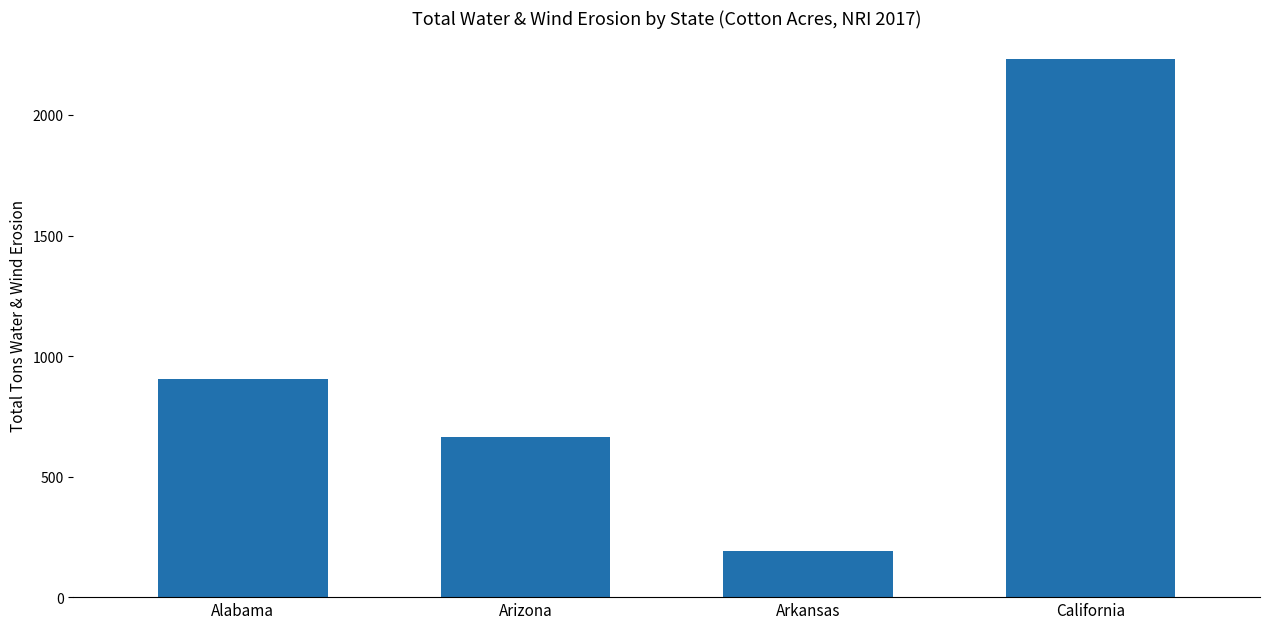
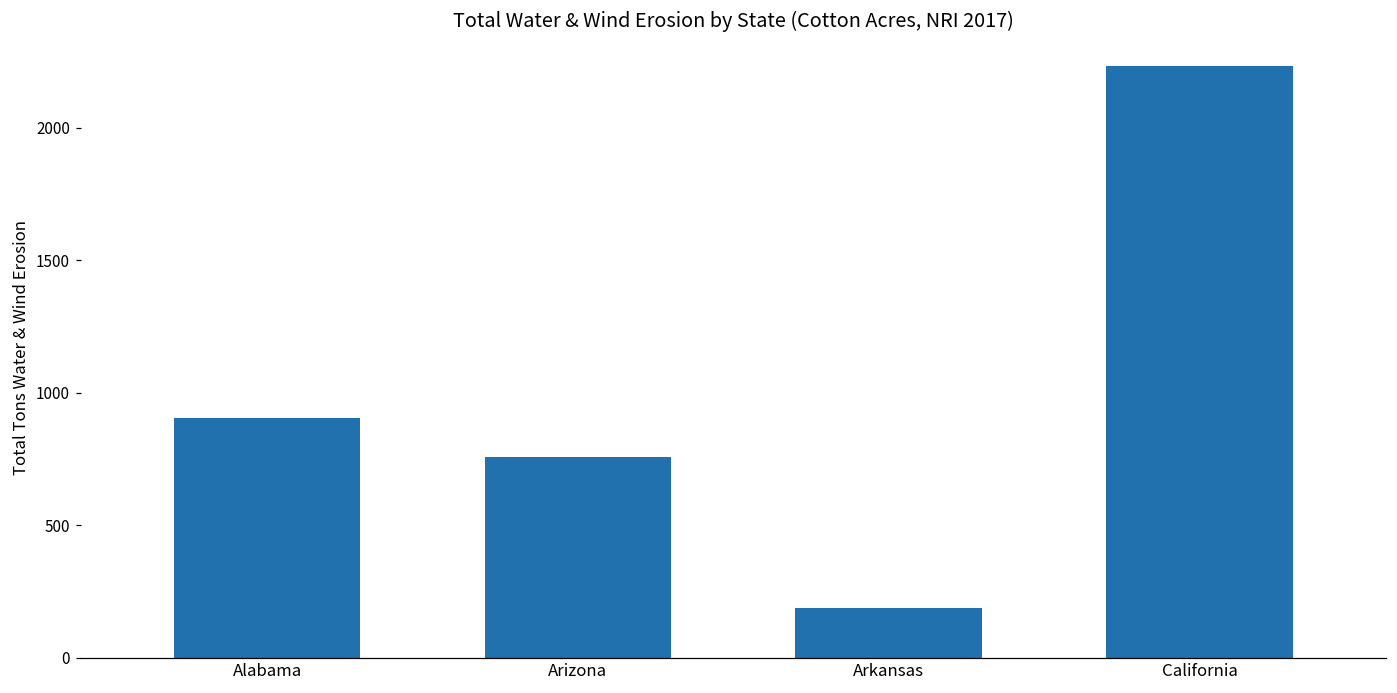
  {
    "Alabama": 910,
-   "Arizona": 670,
+   "Arizona": 760,
    "Arkansas": 190,
    "California": 2230
  }
